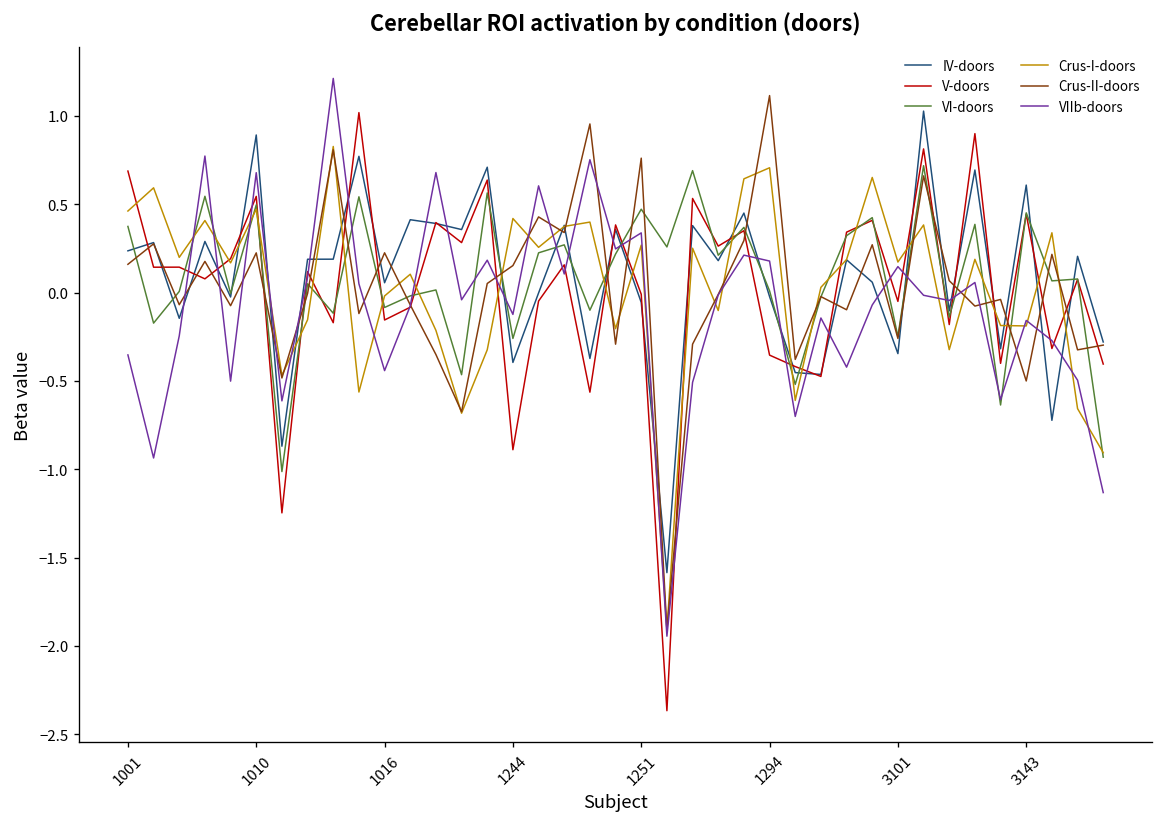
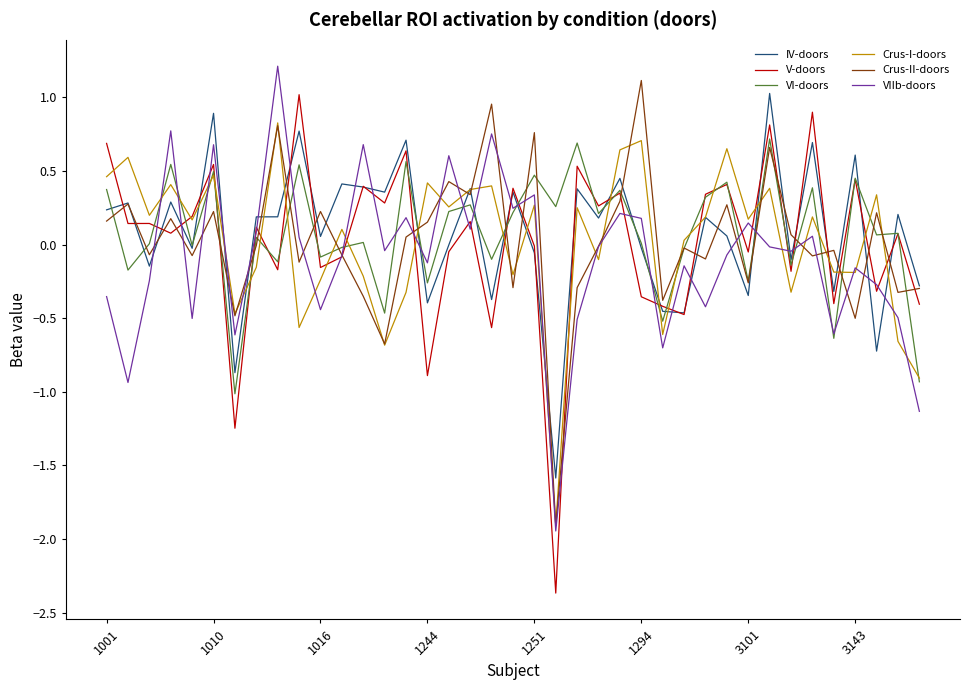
  {
    "IV-doors": {
      "1001": 0.24,
      "1010": 0.89,
      "1016": 0.06,
      "1244": -0.40,
      "1251": -0.06,
      "1294": -0.02,
      "3101": -0.35,
      "3143": 0.61
    },
    "V-doors": {
      "1001": 0.69,
      "1010": 0.54,
      "1016": -0.16,
      "1244": -0.89,
      "1251": -0.01,
      "1294": -0.35,
      "3101": -0.05
    },
    "VI-doors": {
      "1001": 0.37,
      "1010": 0.50,
      "1016": -0.08,
      "1244": -0.26,
      "1251": 0.47,
      "1294": 0.01
    },
    "Crus-I-doors": {
      "1001": 0.46,
      "1010": 0.47,
-     "1016": -0.02,
+     "1016": -0.24,
      "1244": 0.42,
      "1251": 0.27,
      "1294": 0.71,
      "3101": 0.17,
      "3143": -0.19
    },
    "Crus-II-doors": {
      "1001": 0.16,
      "1010": 0.22,
      "1016": 0.22,
      "1244": 0.15,
      "1251": 0.76,
      "1294": 1.11,
      "3143": -0.50
    },
    "VIIb-doors": {
      "1001": -0.35,
      "1010": 0.68,
      "1016": -0.44,
      "1244": -0.12,
      "1251": 0.34,
      "1294": 0.18,
      "3101": 0.15,
      "3143": -0.16
    }
  }
